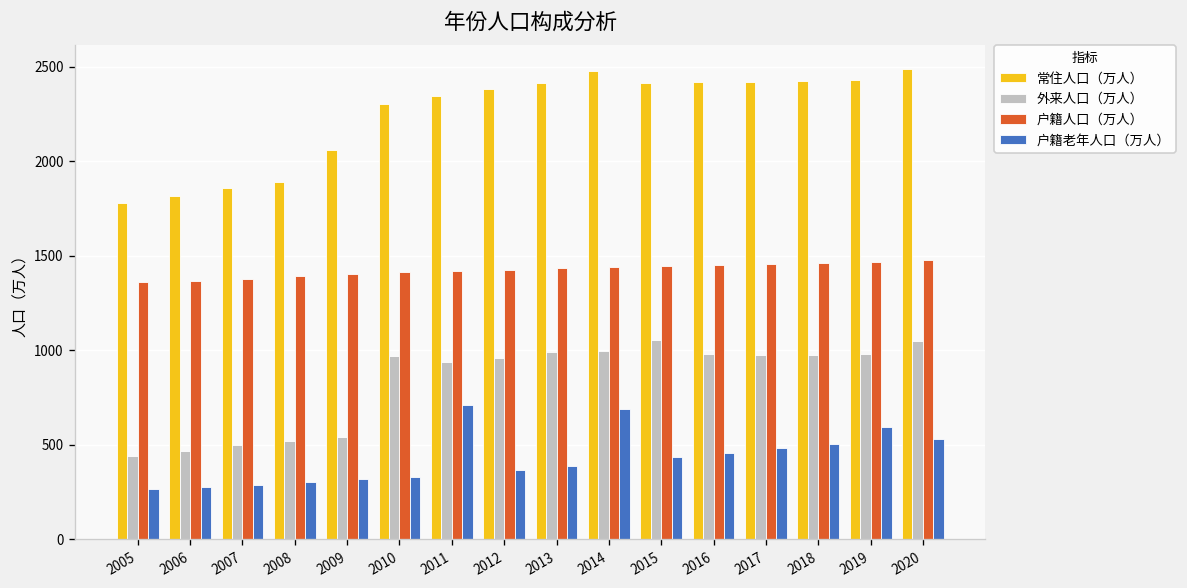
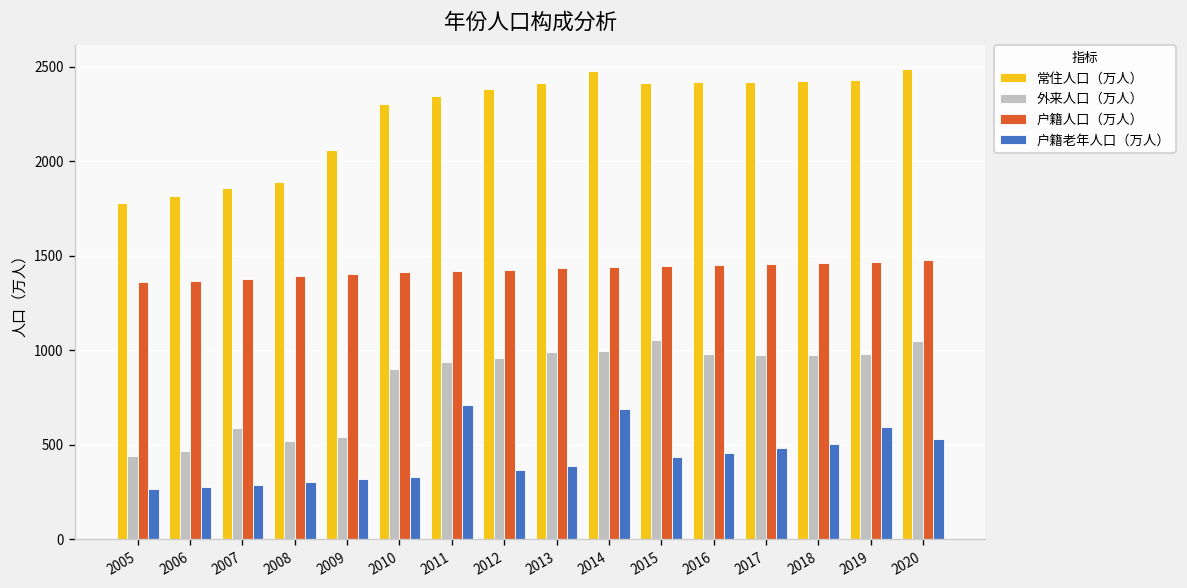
  {
    "常住人口（万人）": {
      "2005": 1780,
      "2006": 1820,
      "2007": 1860,
      "2008": 1890,
      "2009": 2060,
      "2010": 2300,
      "2011": 2350,
      "2012": 2380,
      "2013": 2420,
      "2014": 2480,
      "2015": 2420,
      "2016": 2420,
      "2017": 2420,
      "2018": 2420,
      "2019": 2430,
      "2020": 2490
    },
    "外来人口（万人）": {
      "2005": 440,
      "2006": 470,
-     "2007": 500,
+     "2007": 590,
      "2008": 520,
      "2009": 540,
-     "2010": 970,
+     "2010": 900,
      "2011": 940,
      "2012": 960,
      "2013": 990,
      "2014": 1000,
      "2015": 1060,
      "2016": 980,
      "2017": 970,
      "2018": 980,
      "2019": 980,
      "2020": 1050
    },
    "户籍人口（万人）": {
      "2005": 1360,
      "2006": 1370,
      "2007": 1380,
      "2008": 1390,
      "2009": 1400,
      "2010": 1410,
      "2011": 1420,
      "2012": 1430,
      "2013": 1430,
      "2014": 1440,
      "2015": 1440,
      "2016": 1450,
      "2017": 1460,
      "2018": 1460,
      "2019": 1470,
      "2020": 1480
    },
    "户籍老年人口（万人）": {
      "2005": 270,
      "2006": 280,
      "2007": 290,
      "2008": 300,
      "2009": 320,
      "2010": 330,
      "2011": 710,
      "2012": 370,
      "2013": 390,
      "2014": 690,
      "2015": 440,
      "2016": 460,
      "2017": 480,
      "2018": 500,
      "2019": 590,
      "2020": 530
    }
  }
